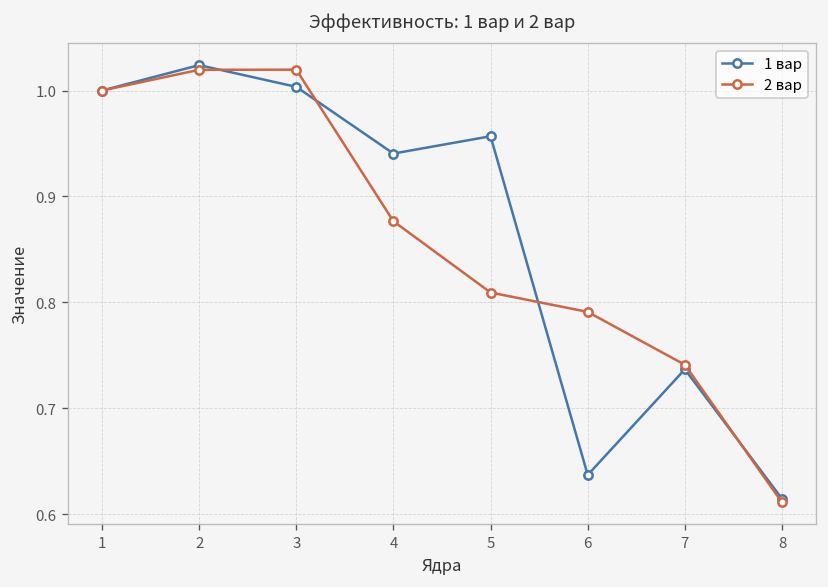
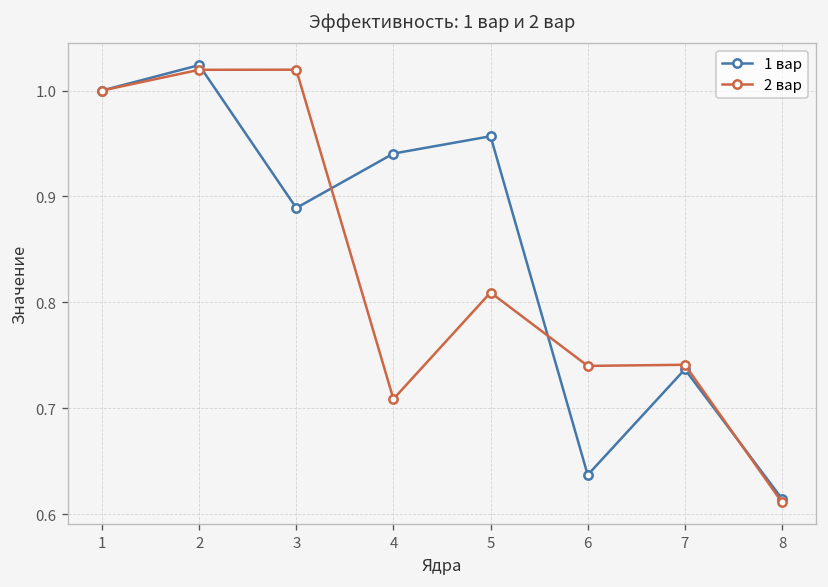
  {
    "1 вар": {
      "2": 1.02,
-     "3": 1.00,
+     "3": 0.89,
      "4": 0.94,
      "5": 0.96,
      "6": 0.64,
      "7": 0.74,
      "8": 0.61
    },
    "2 вар": {
      "2": 1.02,
      "3": 1.02,
-     "4": 0.88,
+     "4": 0.71,
      "5": 0.81,
-     "6": 0.79,
+     "6": 0.74,
      "7": 0.74,
      "8": 0.61
    }
  }
